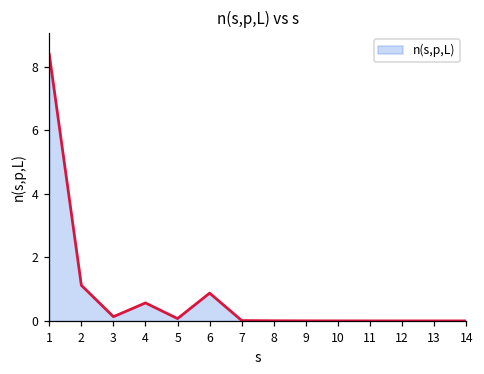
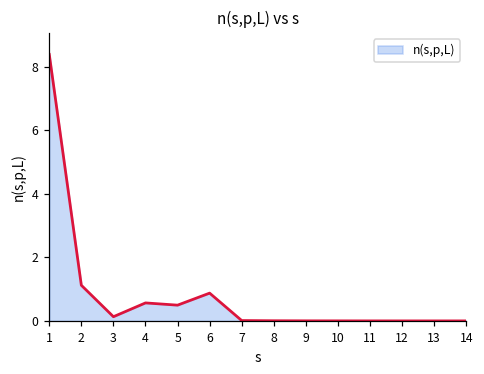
  {
    "1": 8.4,
    "2": 1.1,
    "3": 0.1,
    "4": 0.6,
-   "5": 0.1,
+   "5": 0.5,
    "6": 0.9,
    "7": 0.0,
    "8": 0.0,
    "9": 0.0,
    "10": 0.0,
    "11": 0.0,
    "12": 0.0,
    "13": 0.0,
    "14": 0.0
  }
